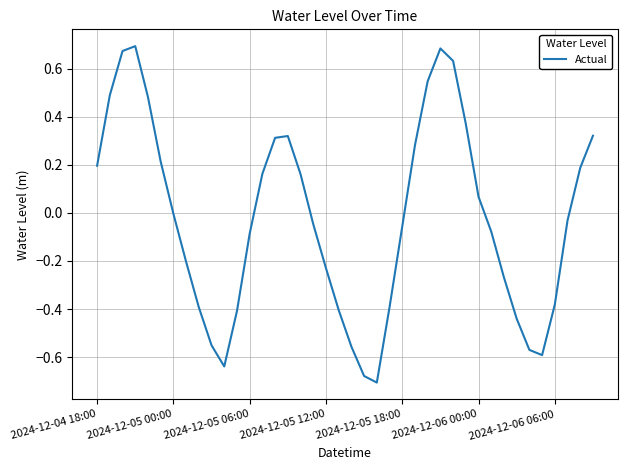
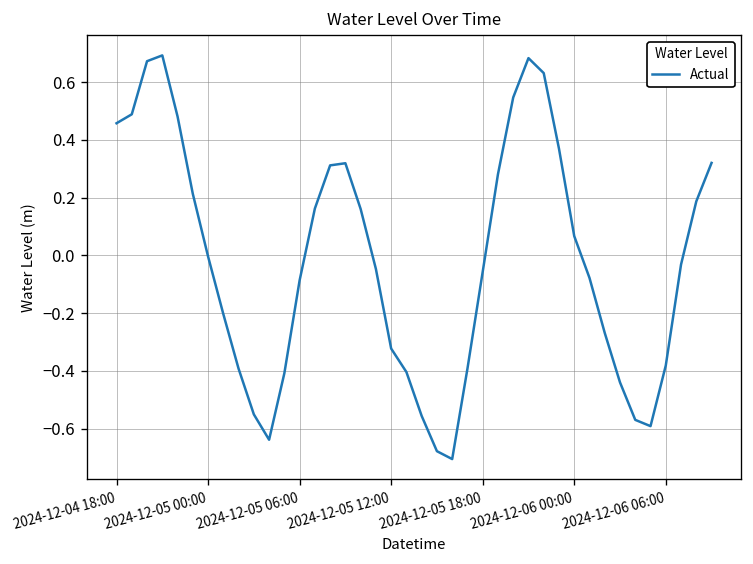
  {
-   "2024-12-04 18:00": 0.20,
+   "2024-12-04 18:00": 0.46,
    "2024-12-05 00:00": 0.00,
    "2024-12-05 06:00": -0.09,
-   "2024-12-05 12:00": -0.23,
+   "2024-12-05 12:00": -0.32,
    "2024-12-05 18:00": -0.06,
    "2024-12-06 00:00": 0.07,
    "2024-12-06 06:00": -0.38
  }
